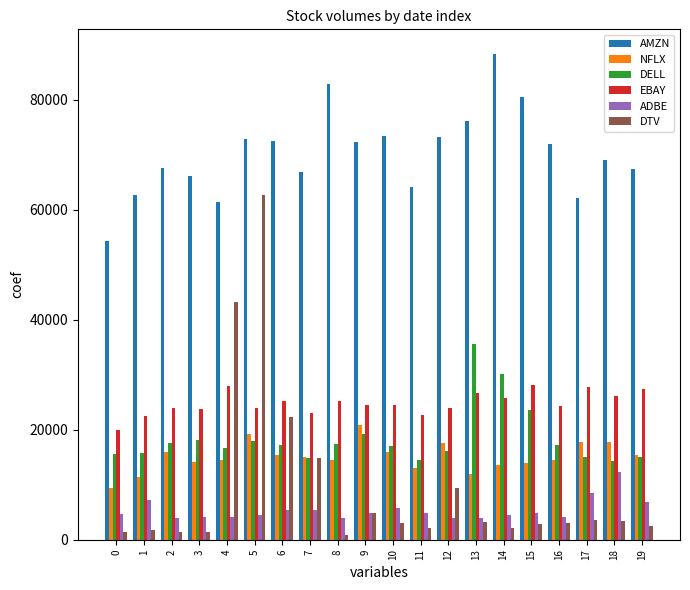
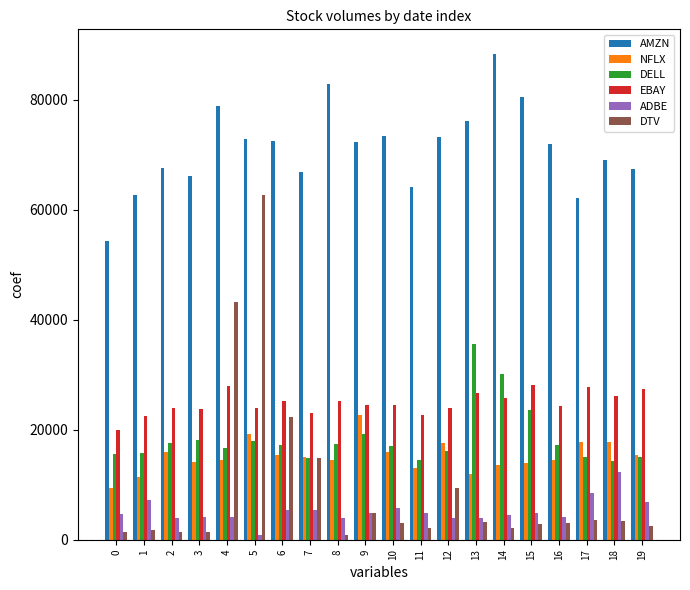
  {
    "AMZN": {
      "0": 54000,
      "1": 63000,
      "2": 68000,
      "3": 66000,
-     "4": 61000,
+     "4": 79000,
      "5": 73000,
      "6": 72000,
      "7": 67000,
      "8": 83000,
      "9": 72000,
      "10": 73000,
      "11": 64000,
      "12": 73000,
      "13": 76000,
      "14": 88000,
      "15": 80000,
      "16": 72000,
      "17": 62000,
      "18": 69000,
      "19": 67000
    },
    "NFLX": {
      "0": 9000,
      "1": 11000,
      "2": 16000,
      "3": 14000,
      "4": 15000,
      "5": 19000,
      "6": 15000,
      "7": 15000,
      "8": 14000,
-     "9": 21000,
+     "9": 23000,
      "10": 16000,
      "11": 13000,
      "12": 18000,
      "13": 12000,
      "14": 14000,
      "15": 14000,
      "16": 14000,
      "17": 18000,
      "18": 18000,
      "19": 15000
    },
    "DELL": {
      "0": 16000,
      "1": 16000,
      "2": 18000,
      "3": 18000,
      "4": 17000,
      "5": 18000,
      "6": 17000,
      "7": 15000,
      "8": 17000,
      "9": 19000,
      "10": 17000,
      "11": 15000,
      "12": 16000,
      "13": 36000,
      "14": 30000,
      "15": 24000,
      "16": 17000,
      "17": 15000,
      "18": 14000,
      "19": 15000
    },
    "EBAY": {
      "0": 20000,
      "1": 23000,
      "2": 24000,
      "3": 24000,
      "4": 28000,
      "5": 24000,
      "6": 25000,
      "7": 23000,
      "8": 25000,
      "9": 25000,
      "10": 25000,
      "11": 23000,
      "12": 24000,
      "13": 27000,
      "14": 26000,
      "15": 28000,
      "16": 24000,
      "17": 28000,
      "18": 26000,
      "19": 27000
    },
    "ADBE": {
      "0": 5000,
      "1": 7000,
      "2": 4000,
      "3": 4000,
      "4": 4000,
-     "5": 4000,
+     "5": 1000,
      "6": 5000,
      "7": 5000,
      "8": 4000,
      "9": 5000,
      "10": 6000,
      "11": 5000,
      "12": 4000,
      "13": 4000,
      "14": 4000,
      "15": 5000,
      "16": 4000,
      "17": 8000,
      "18": 12000,
      "19": 7000
    },
    "DTV": {
      "0": 1000,
      "1": 2000,
      "2": 1000,
      "3": 1000,
      "4": 43000,
      "5": 63000,
      "6": 22000,
      "7": 15000,
      "8": 1000,
      "9": 5000,
      "10": 3000,
      "11": 2000,
      "12": 9000,
      "13": 3000,
      "14": 2000,
      "15": 3000,
      "16": 3000,
      "17": 4000,
      "18": 3000,
      "19": 3000
    }
  }
